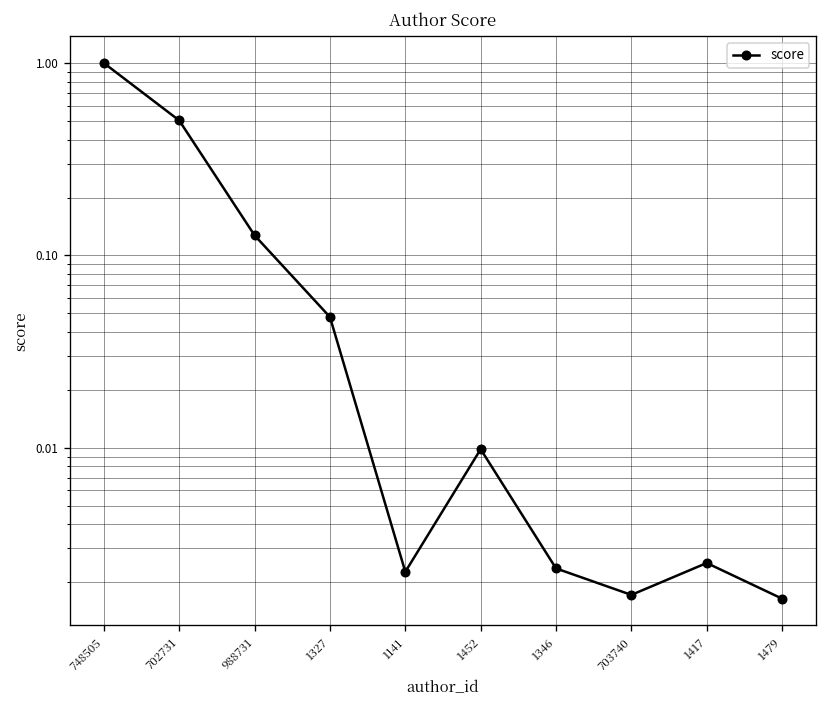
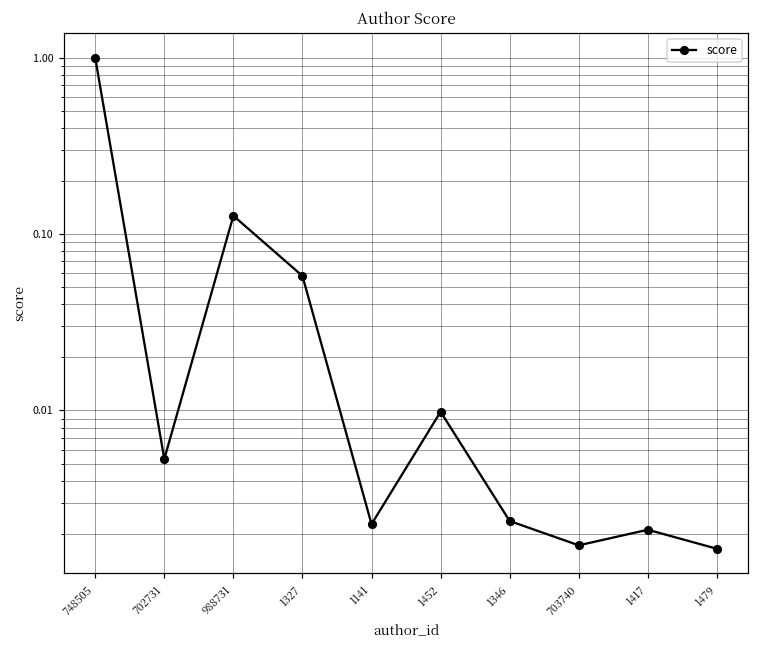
  {
    "748505": 1.0,
-   "702731": 0.50,
+   "702731": 0.0053,
    "988731": 0.13,
-   "1327": 0.048,
+   "1327": 0.058,
    "1141": 0.0023,
    "1452": 0.010,
    "1346": 0.0024,
    "703740": 0.0017,
-   "1417": 0.0025,
+   "1417": 0.0021,
    "1479": 0.0016
  }
